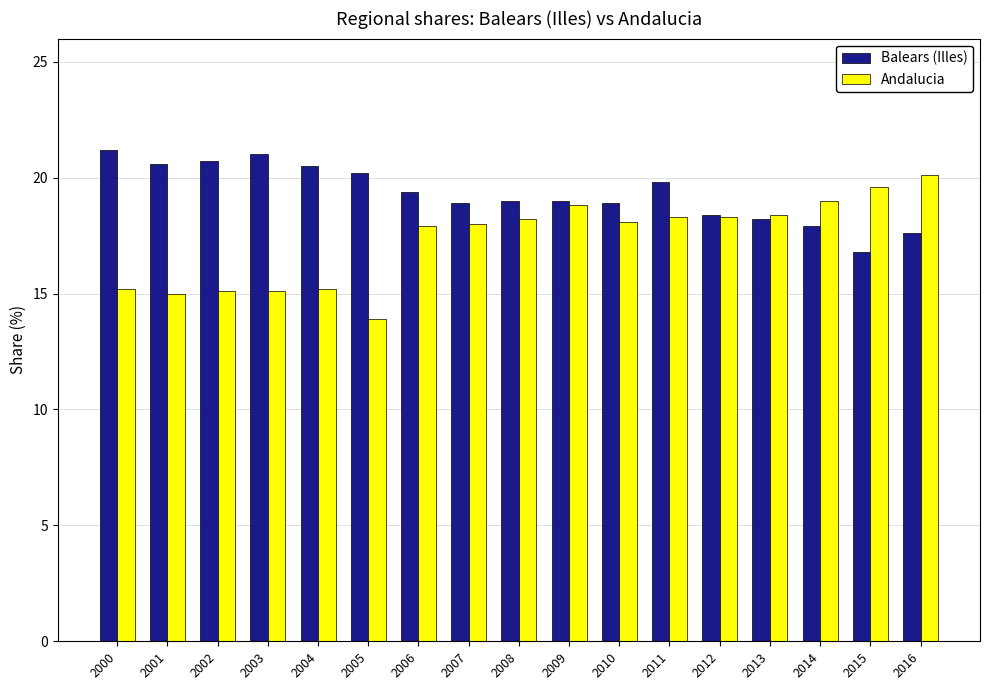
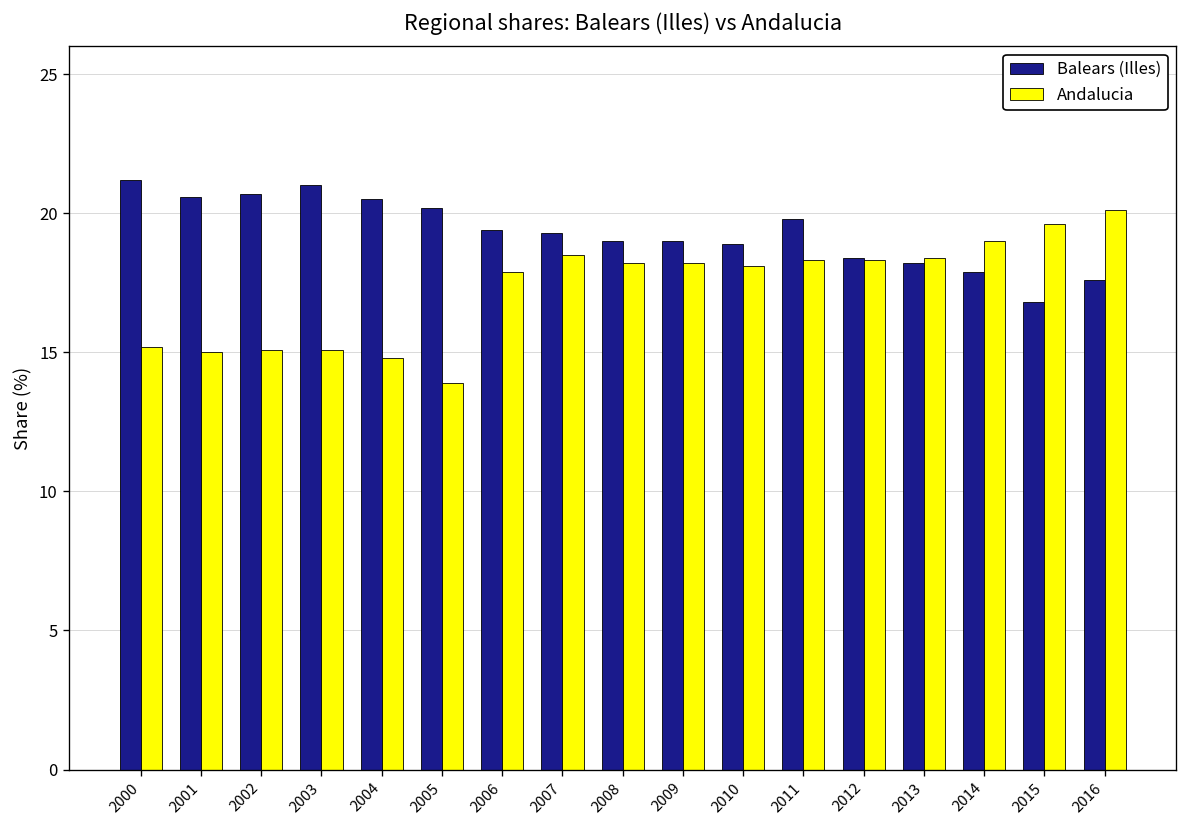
  {
    "Balears (Illes)": {
      "2000": 21.2,
      "2001": 20.6,
      "2002": 20.7,
      "2003": 21.0,
      "2004": 20.5,
      "2005": 20.2,
      "2006": 19.4,
-     "2007": 18.9,
+     "2007": 19.3,
      "2008": 19.0,
      "2009": 19.0,
      "2010": 18.9,
      "2011": 19.8,
      "2012": 18.4,
      "2013": 18.2,
      "2014": 17.9,
      "2015": 16.8,
      "2016": 17.6
    },
    "Andalucia": {
      "2000": 15.2,
      "2001": 15.0,
      "2002": 15.1,
      "2003": 15.1,
-     "2004": 15.2,
+     "2004": 14.8,
      "2005": 13.9,
      "2006": 17.9,
-     "2007": 18.0,
+     "2007": 18.5,
      "2008": 18.2,
-     "2009": 18.8,
+     "2009": 18.2,
      "2010": 18.1,
      "2011": 18.3,
      "2012": 18.3,
      "2013": 18.4,
      "2014": 19.0,
      "2015": 19.6,
      "2016": 20.1
    }
  }
